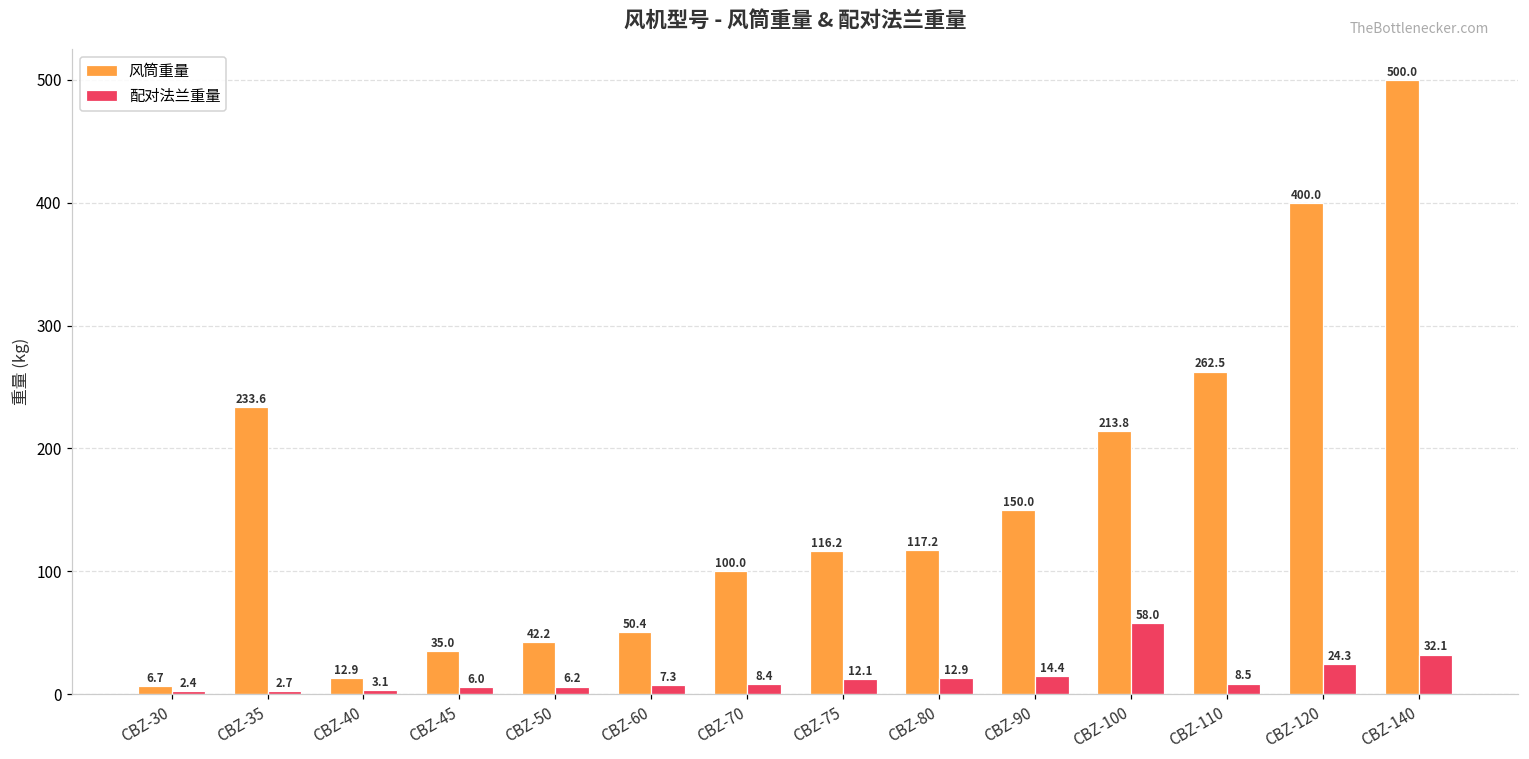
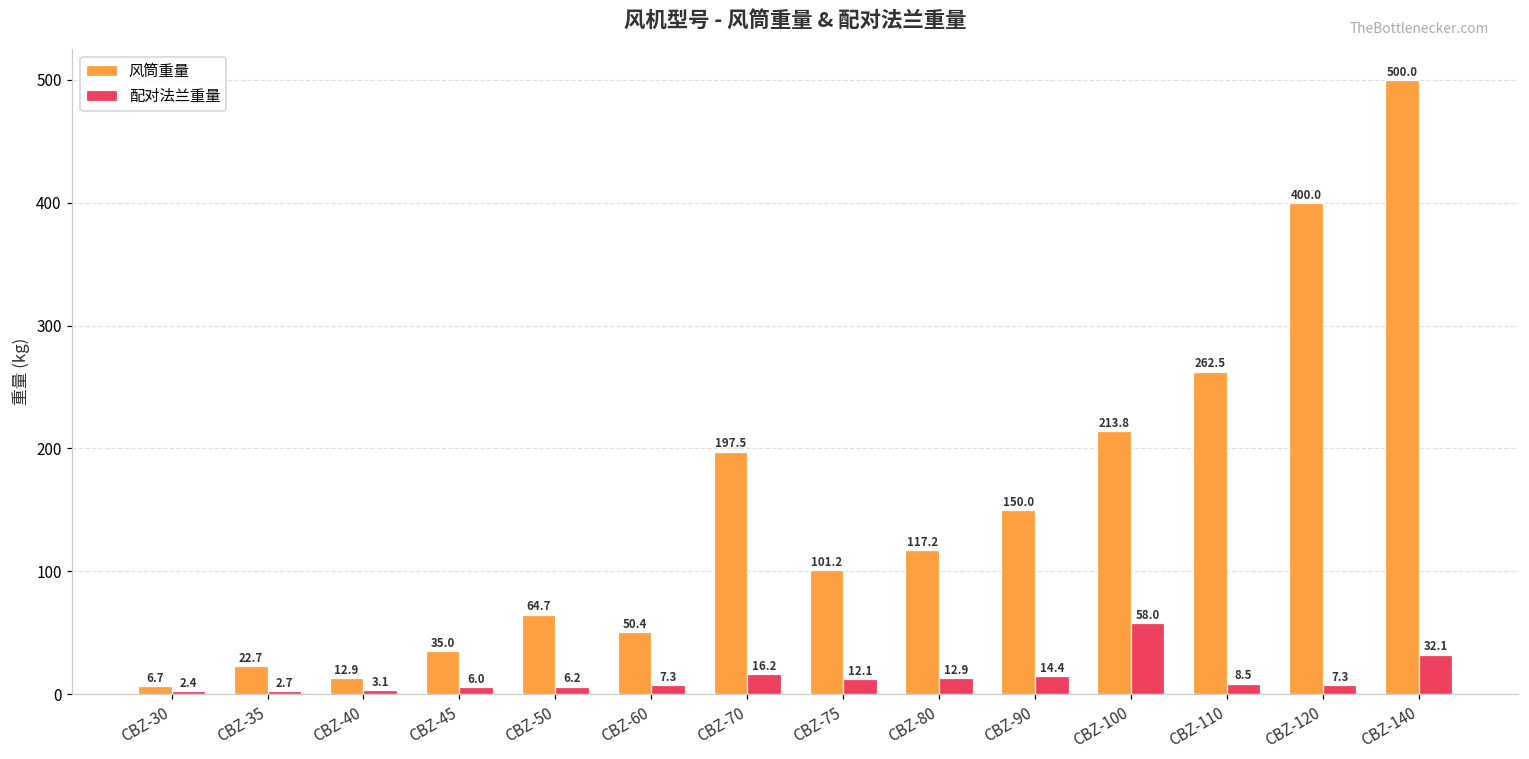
  {
    "风筒重量": {
      "CBZ-30": 6.7,
-     "CBZ-35": 233.6,
+     "CBZ-35": 22.7,
      "CBZ-40": 12.9,
      "CBZ-45": 35.0,
-     "CBZ-50": 42.2,
+     "CBZ-50": 64.7,
      "CBZ-60": 50.4,
-     "CBZ-70": 100.0,
-     "CBZ-75": 116.2,
+     "CBZ-70": 197.5,
+     "CBZ-75": 101.2,
      "CBZ-80": 117.2,
      "CBZ-90": 150.0,
      "CBZ-100": 213.8,
      "CBZ-110": 262.5,
      "CBZ-120": 400.0,
      "CBZ-140": 500.0
    },
    "配对法兰重量": {
      "CBZ-30": 2.4,
      "CBZ-35": 2.7,
      "CBZ-40": 3.1,
      "CBZ-45": 6.0,
      "CBZ-50": 6.2,
      "CBZ-60": 7.3,
-     "CBZ-70": 8.4,
+     "CBZ-70": 16.2,
      "CBZ-75": 12.1,
      "CBZ-80": 12.9,
      "CBZ-90": 14.4,
      "CBZ-100": 58.0,
      "CBZ-110": 8.5,
-     "CBZ-120": 24.3,
+     "CBZ-120": 7.3,
      "CBZ-140": 32.1
    }
  }
